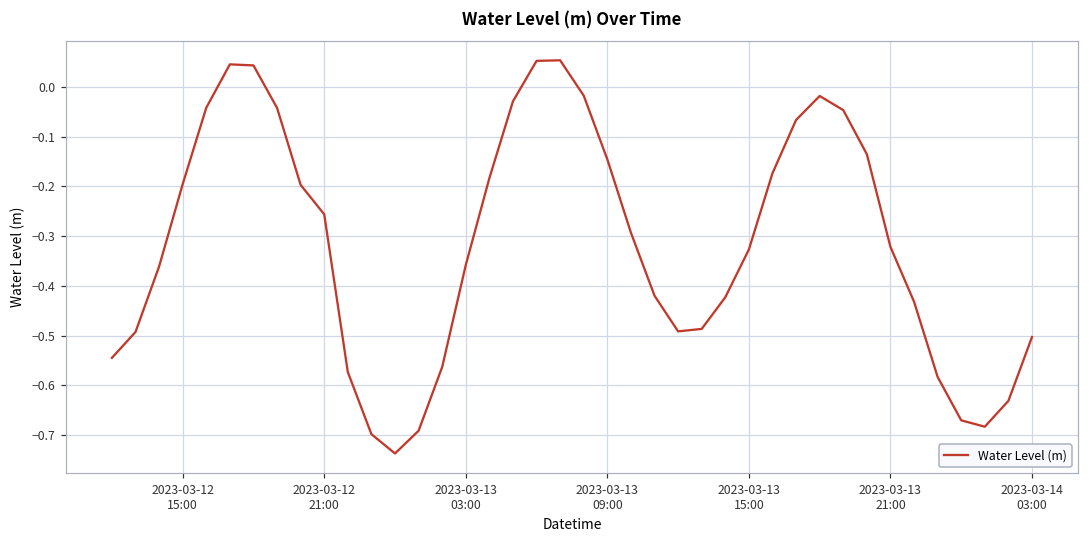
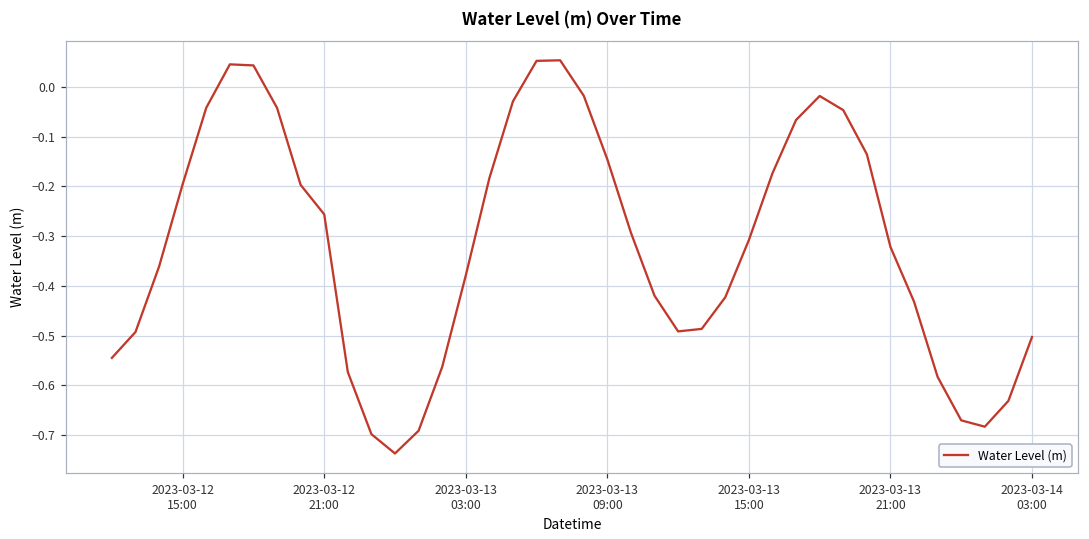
  {
    "2023-03-12 15:00": -0.20,
    "2023-03-12 21:00": -0.26,
-   "2023-03-13 03:00": -0.36,
+   "2023-03-13 03:00": -0.38,
    "2023-03-13 09:00": -0.15,
-   "2023-03-13 15:00": -0.33,
+   "2023-03-13 15:00": -0.31,
    "2023-03-13 21:00": -0.32,
    "2023-03-14 03:00": -0.50
  }
